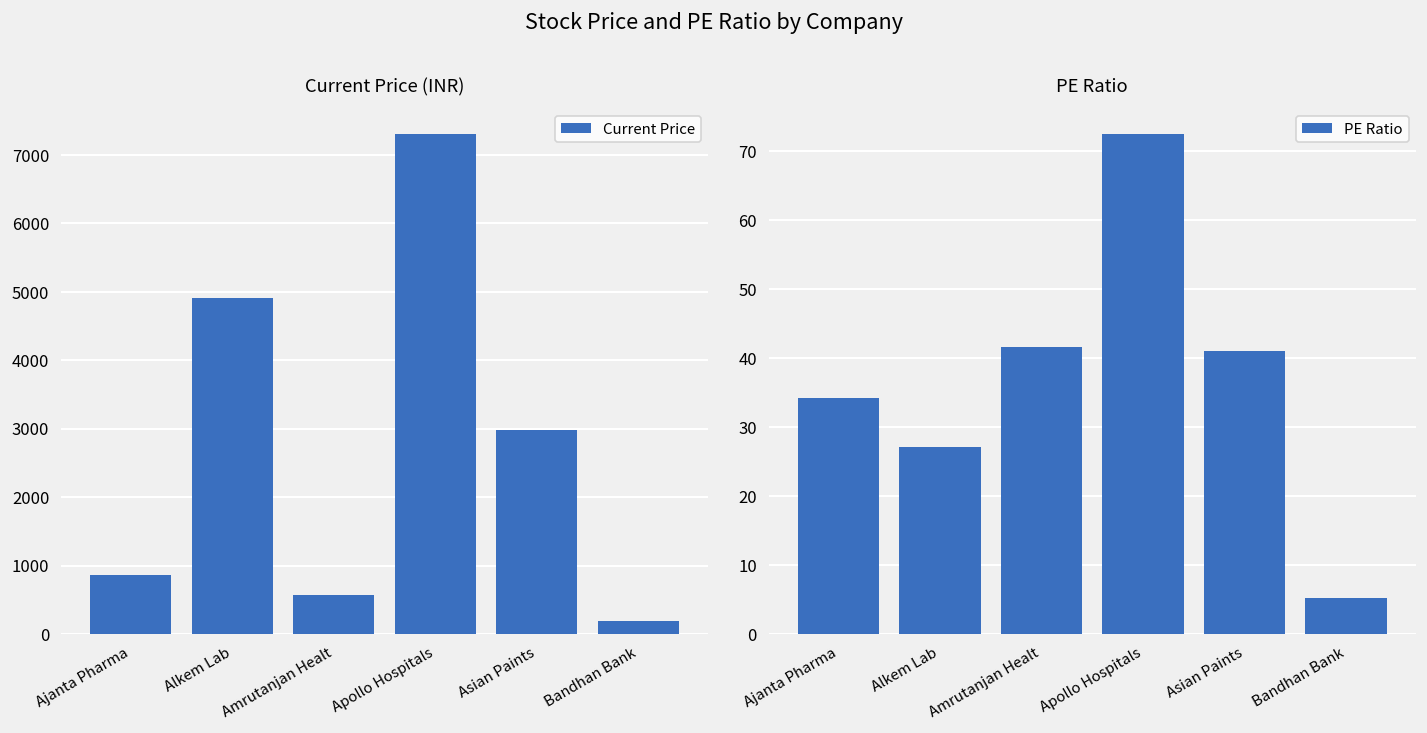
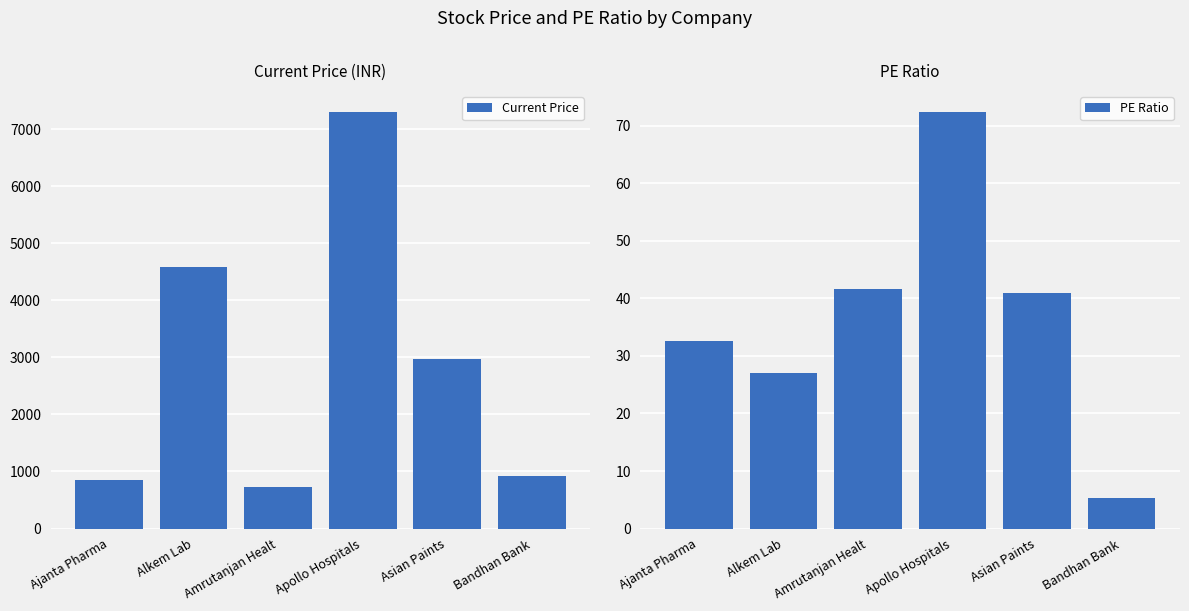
  {
    "Current Price (INR)": {
      "Ajanta Pharma": 900,
-     "Alkem Lab": 4900,
-     "Amrutanjan Healt": 600,
+     "Alkem Lab": 4600,
+     "Amrutanjan Healt": 700,
      "Apollo Hospitals": 7300,
      "Asian Paints": 3000,
-     "Bandhan Bank": 200
+     "Bandhan Bank": 900
    },
    "PE Ratio": {
-     "Ajanta Pharma": 34,
+     "Ajanta Pharma": 33,
      "Alkem Lab": 27,
      "Amrutanjan Healt": 42,
      "Apollo Hospitals": 72,
      "Asian Paints": 41,
      "Bandhan Bank": 5
    }
  }
